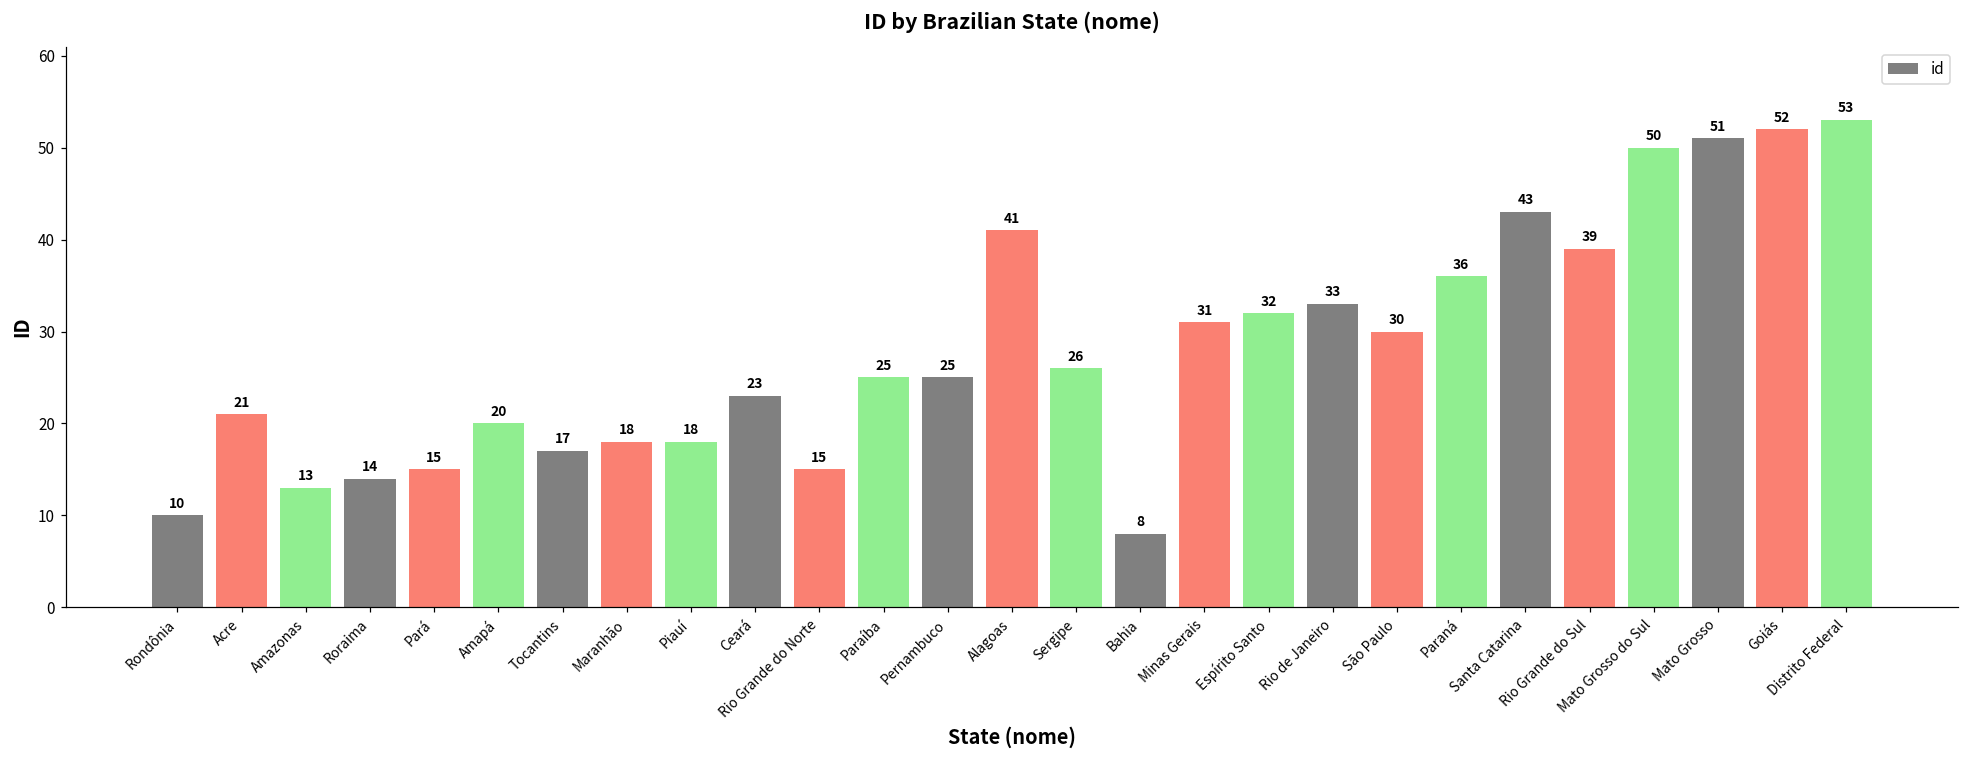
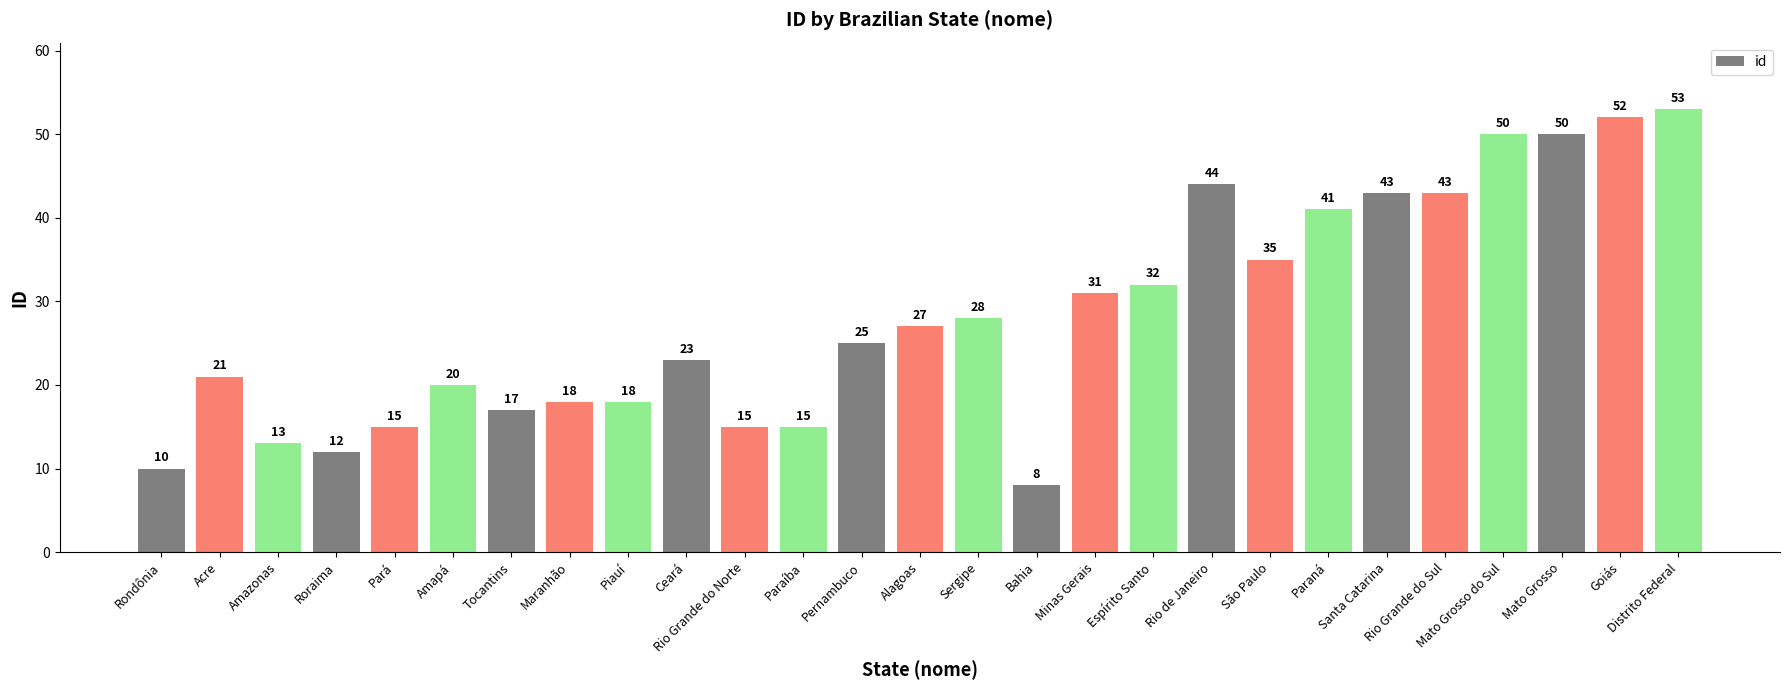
  {
    "Rondônia": 10,
    "Acre": 21,
    "Amazonas": 13,
-   "Roraima": 14,
+   "Roraima": 12,
    "Pará": 15,
    "Amapá": 20,
    "Tocantins": 17,
    "Maranhão": 18,
    "Piauí": 18,
    "Ceará": 23,
    "Rio Grande do Norte": 15,
-   "Paraíba": 25,
+   "Paraíba": 15,
    "Pernambuco": 25,
-   "Alagoas": 41,
-   "Sergipe": 26,
+   "Alagoas": 27,
+   "Sergipe": 28,
    "Bahia": 8,
    "Minas Gerais": 31,
    "Espírito Santo": 32,
-   "Rio de Janeiro": 33,
-   "São Paulo": 30,
-   "Paraná": 36,
+   "Rio de Janeiro": 44,
+   "São Paulo": 35,
+   "Paraná": 41,
    "Santa Catarina": 43,
-   "Rio Grande do Sul": 39,
+   "Rio Grande do Sul": 43,
    "Mato Grosso do Sul": 50,
-   "Mato Grosso": 51,
+   "Mato Grosso": 50,
    "Goiás": 52,
    "Distrito Federal": 53
  }
